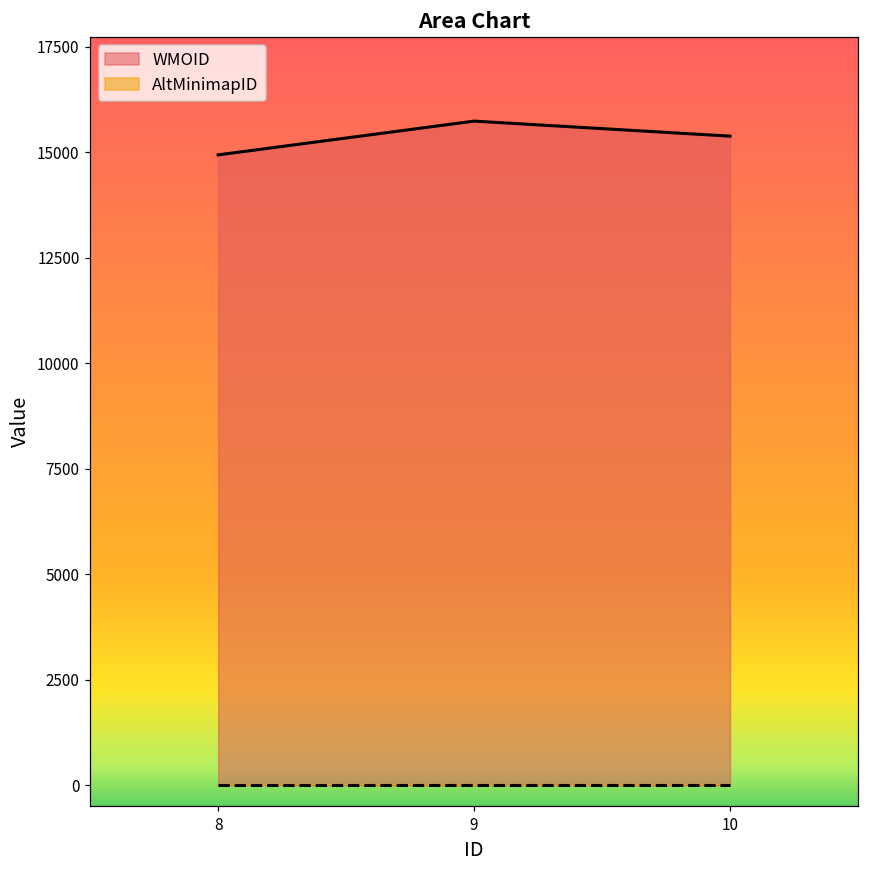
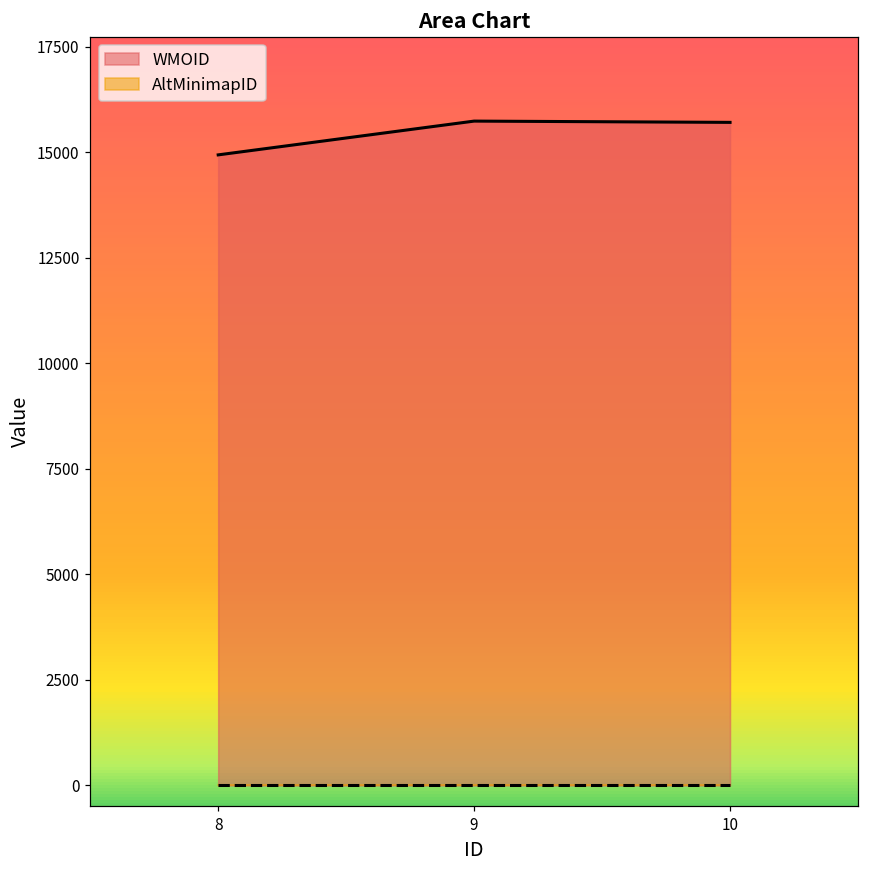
  {
    "WMOID": {
      "8": 14900,
      "9": 15700,
-     "10": 15400
+     "10": 15700
    },
    "AltMinimapID": {
      "8": 0,
      "9": 0,
      "10": 0
    }
  }
